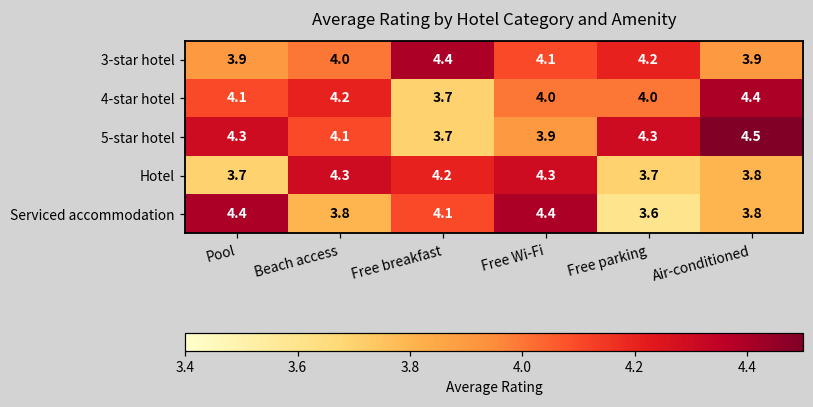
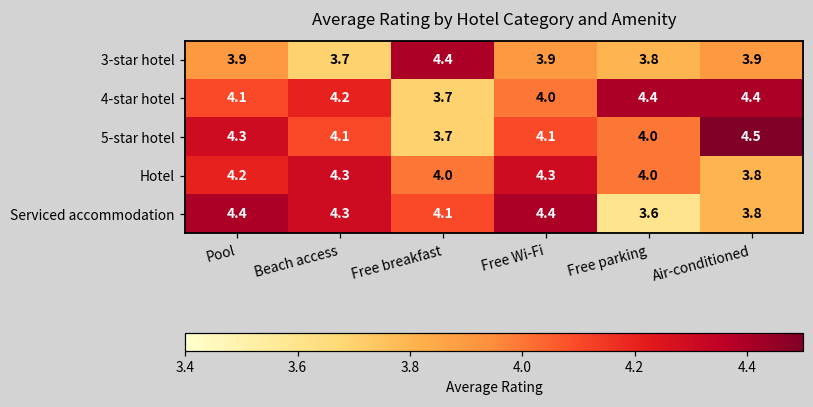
  {
    "3-star hotel": {
      "Pool": 3.9,
-     "Beach access": 4.0,
+     "Beach access": 3.7,
      "Free breakfast": 4.4,
-     "Free Wi-Fi": 4.1,
-     "Free parking": 4.2,
+     "Free Wi-Fi": 3.9,
+     "Free parking": 3.8,
      "Air-conditioned": 3.9
    },
    "4-star hotel": {
      "Pool": 4.1,
      "Beach access": 4.2,
      "Free breakfast": 3.7,
      "Free Wi-Fi": 4.0,
-     "Free parking": 4.0,
+     "Free parking": 4.4,
      "Air-conditioned": 4.4
    },
    "5-star hotel": {
      "Pool": 4.3,
      "Beach access": 4.1,
      "Free breakfast": 3.7,
-     "Free Wi-Fi": 3.9,
-     "Free parking": 4.3,
+     "Free Wi-Fi": 4.1,
+     "Free parking": 4.0,
      "Air-conditioned": 4.5
    },
    "Hotel": {
-     "Pool": 3.7,
+     "Pool": 4.2,
      "Beach access": 4.3,
-     "Free breakfast": 4.2,
+     "Free breakfast": 4.0,
      "Free Wi-Fi": 4.3,
-     "Free parking": 3.7,
+     "Free parking": 4.0,
      "Air-conditioned": 3.8
    },
    "Serviced accommodation": {
      "Pool": 4.4,
-     "Beach access": 3.8,
+     "Beach access": 4.3,
      "Free breakfast": 4.1,
      "Free Wi-Fi": 4.4,
      "Free parking": 3.6,
      "Air-conditioned": 3.8
    }
  }
